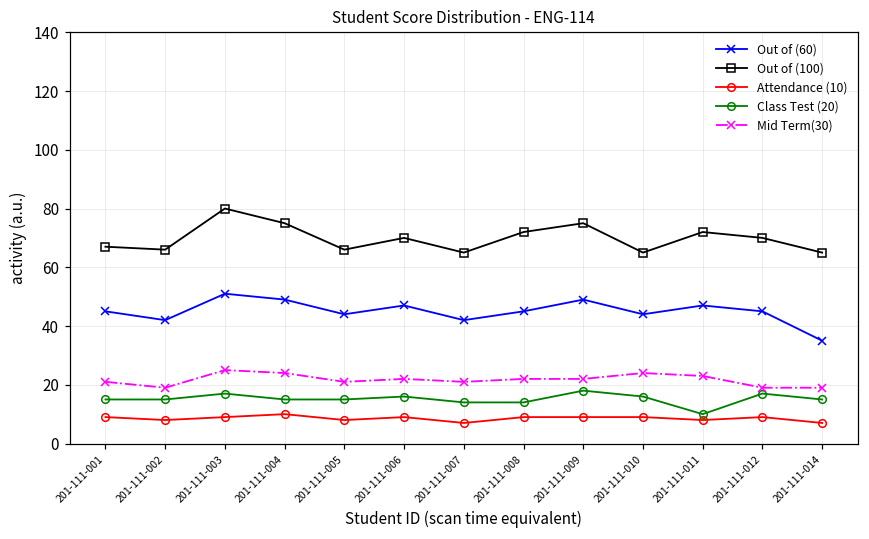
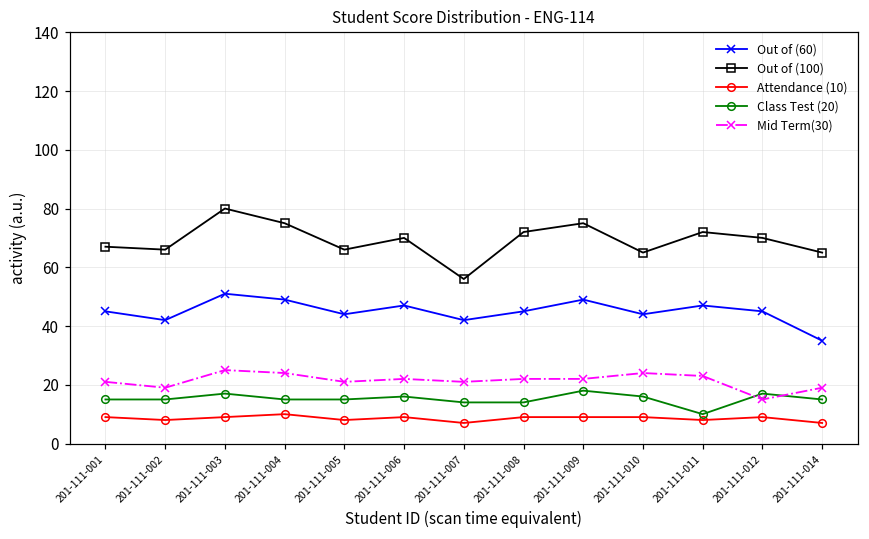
  {
    "Out of (60)": {
      "201-111-001": 45,
      "201-111-002": 42,
      "201-111-003": 51,
      "201-111-004": 49,
      "201-111-005": 44,
      "201-111-006": 47,
      "201-111-007": 42,
      "201-111-008": 45,
      "201-111-009": 49,
      "201-111-010": 44,
      "201-111-011": 47,
      "201-111-012": 45,
      "201-111-014": 35
    },
    "Out of (100)": {
      "201-111-001": 67,
      "201-111-002": 66,
      "201-111-003": 80,
      "201-111-004": 75,
      "201-111-005": 66,
      "201-111-006": 70,
-     "201-111-007": 65,
+     "201-111-007": 56,
      "201-111-008": 72,
      "201-111-009": 75,
      "201-111-010": 65,
      "201-111-011": 72,
      "201-111-012": 70,
      "201-111-014": 65
    },
    "Attendance (10)": {
      "201-111-001": 9,
      "201-111-002": 8,
      "201-111-003": 9,
      "201-111-004": 10,
      "201-111-005": 8,
      "201-111-006": 9,
      "201-111-007": 7,
      "201-111-008": 9,
      "201-111-009": 9,
      "201-111-010": 9,
      "201-111-011": 8,
      "201-111-012": 9,
      "201-111-014": 7
    },
    "Class Test (20)": {
      "201-111-001": 15,
      "201-111-002": 15,
      "201-111-003": 17,
      "201-111-004": 15,
      "201-111-005": 15,
      "201-111-006": 16,
      "201-111-007": 14,
      "201-111-008": 14,
      "201-111-009": 18,
      "201-111-010": 16,
      "201-111-011": 10,
      "201-111-012": 17,
      "201-111-014": 15
    },
    "Mid Term(30)": {
      "201-111-001": 21,
      "201-111-002": 19,
      "201-111-003": 25,
      "201-111-004": 24,
      "201-111-005": 21,
      "201-111-006": 22,
      "201-111-007": 21,
      "201-111-008": 22,
      "201-111-009": 22,
      "201-111-010": 24,
      "201-111-011": 23,
-     "201-111-012": 19,
+     "201-111-012": 15,
      "201-111-014": 19
    }
  }
